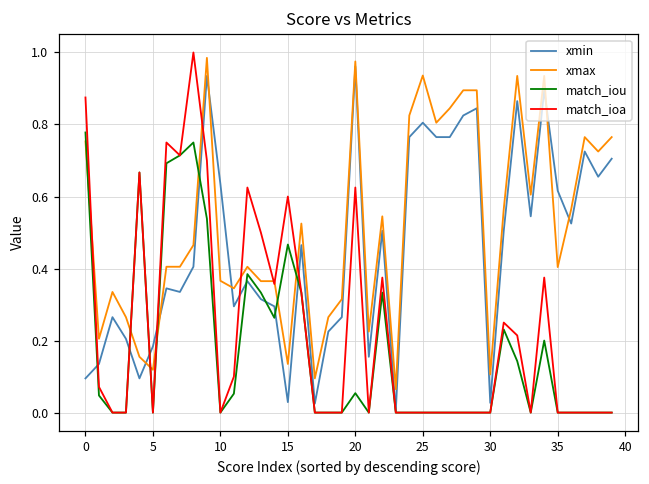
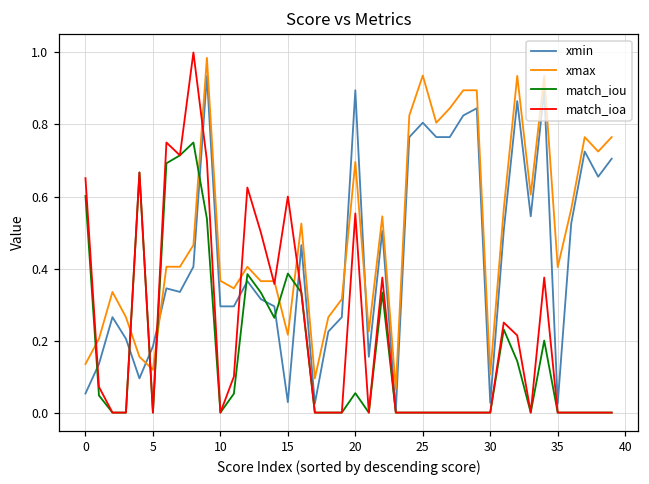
  {
    "xmin": {
-     "0": 0.10,
+     "0": 0.05,
      "5": 0.18,
-     "10": 0.64,
+     "10": 0.30,
      "15": 0.03,
-     "20": 0.96,
+     "20": 0.90,
      "25": 0.81,
      "30": 0.03,
-     "35": 0.62
+     "35": 0.03
    },
    "xmax": {
-     "0": 0.75,
+     "0": 0.14,
      "5": 0.12,
      "10": 0.37,
-     "15": 0.14,
-     "20": 0.98,
+     "15": 0.22,
+     "20": 0.70,
      "25": 0.94,
      "30": 0.11,
      "35": 0.40
    },
    "match_iou": {
-     "0": 0.78,
-     "15": 0.47,
+     "0": 0.60,
+     "15": 0.39,
      "20": 0.05
    },
    "match_ioa": {
-     "0": 0.88,
+     "0": 0.65,
      "15": 0.60,
-     "20": 0.63
+     "20": 0.55
    }
  }
